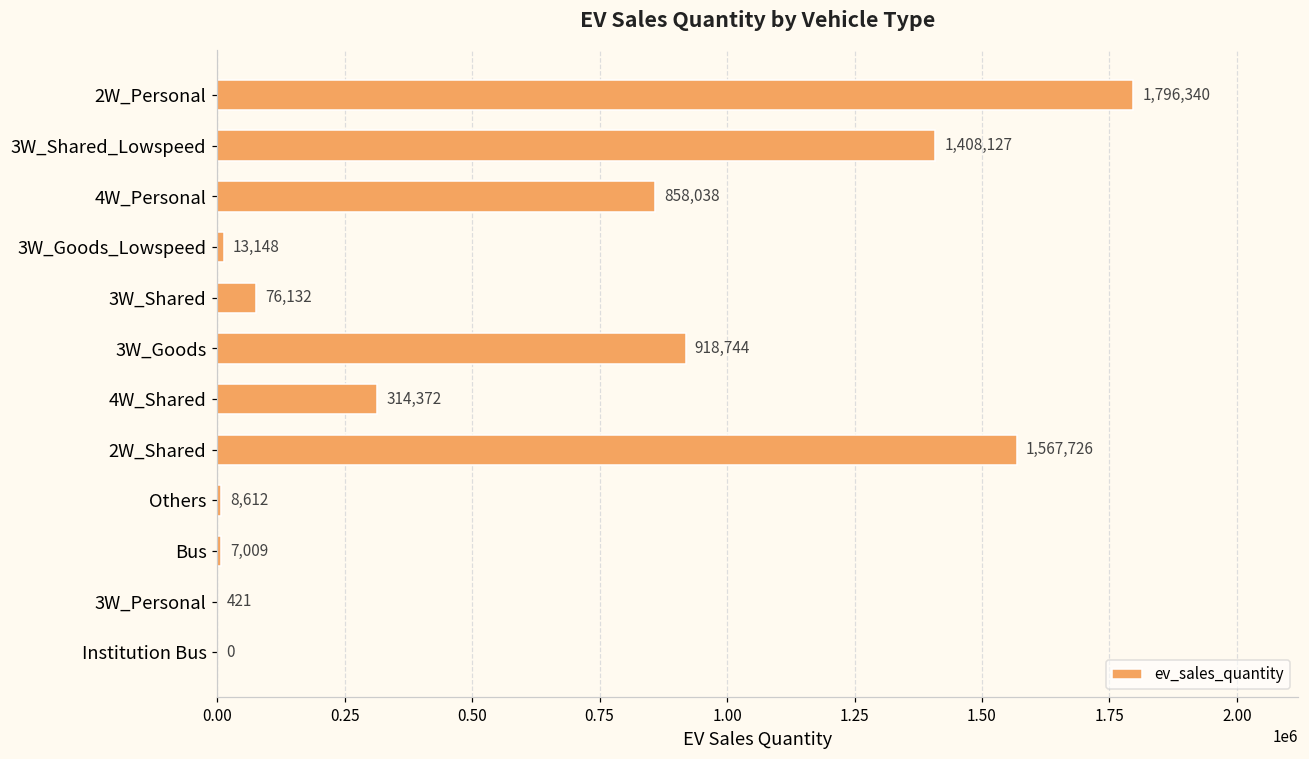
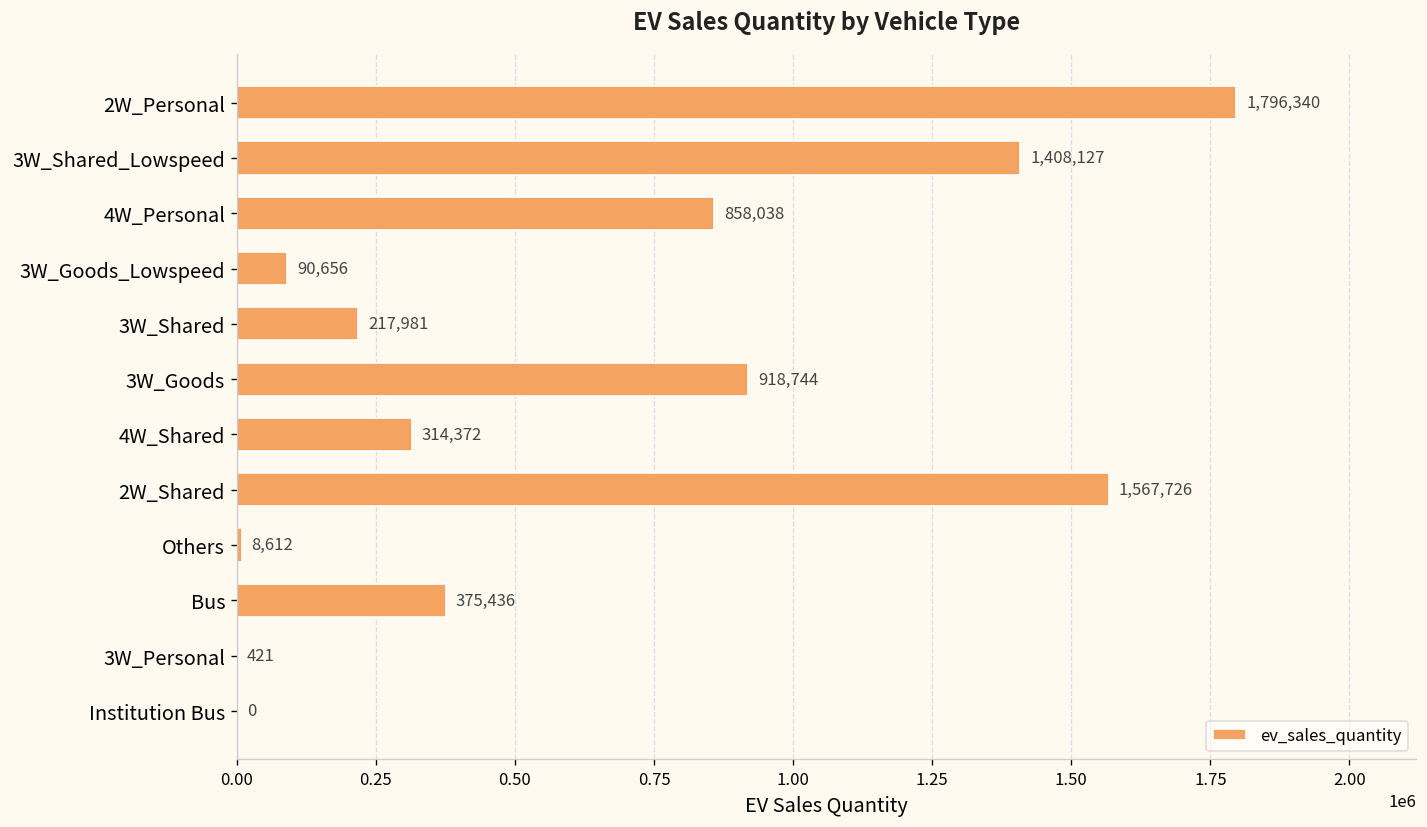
  {
    "2W_Personal": "1,796,340",
    "3W_Shared_Lowspeed": "1,408,127",
    "4W_Personal": "858,038",
-   "3W_Goods_Lowspeed": "13,148",
-   "3W_Shared": "76,132",
+   "3W_Goods_Lowspeed": "90,656",
+   "3W_Shared": "217,981",
    "3W_Goods": "918,744",
    "4W_Shared": "314,372",
    "2W_Shared": "1,567,726",
    "Others": "8,612",
-   "Bus": "7,009",
+   "Bus": "375,436",
    "3W_Personal": "421",
    "Institution Bus": "0"
  }
